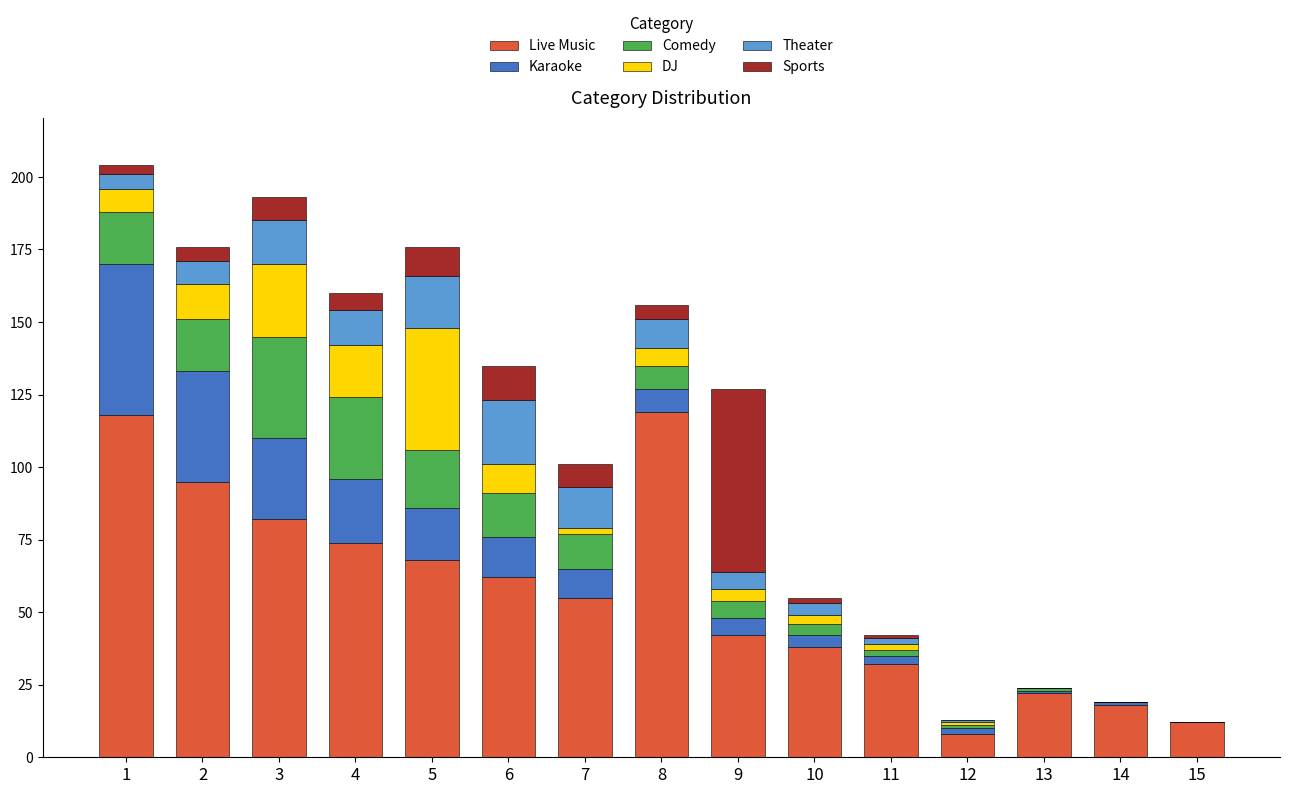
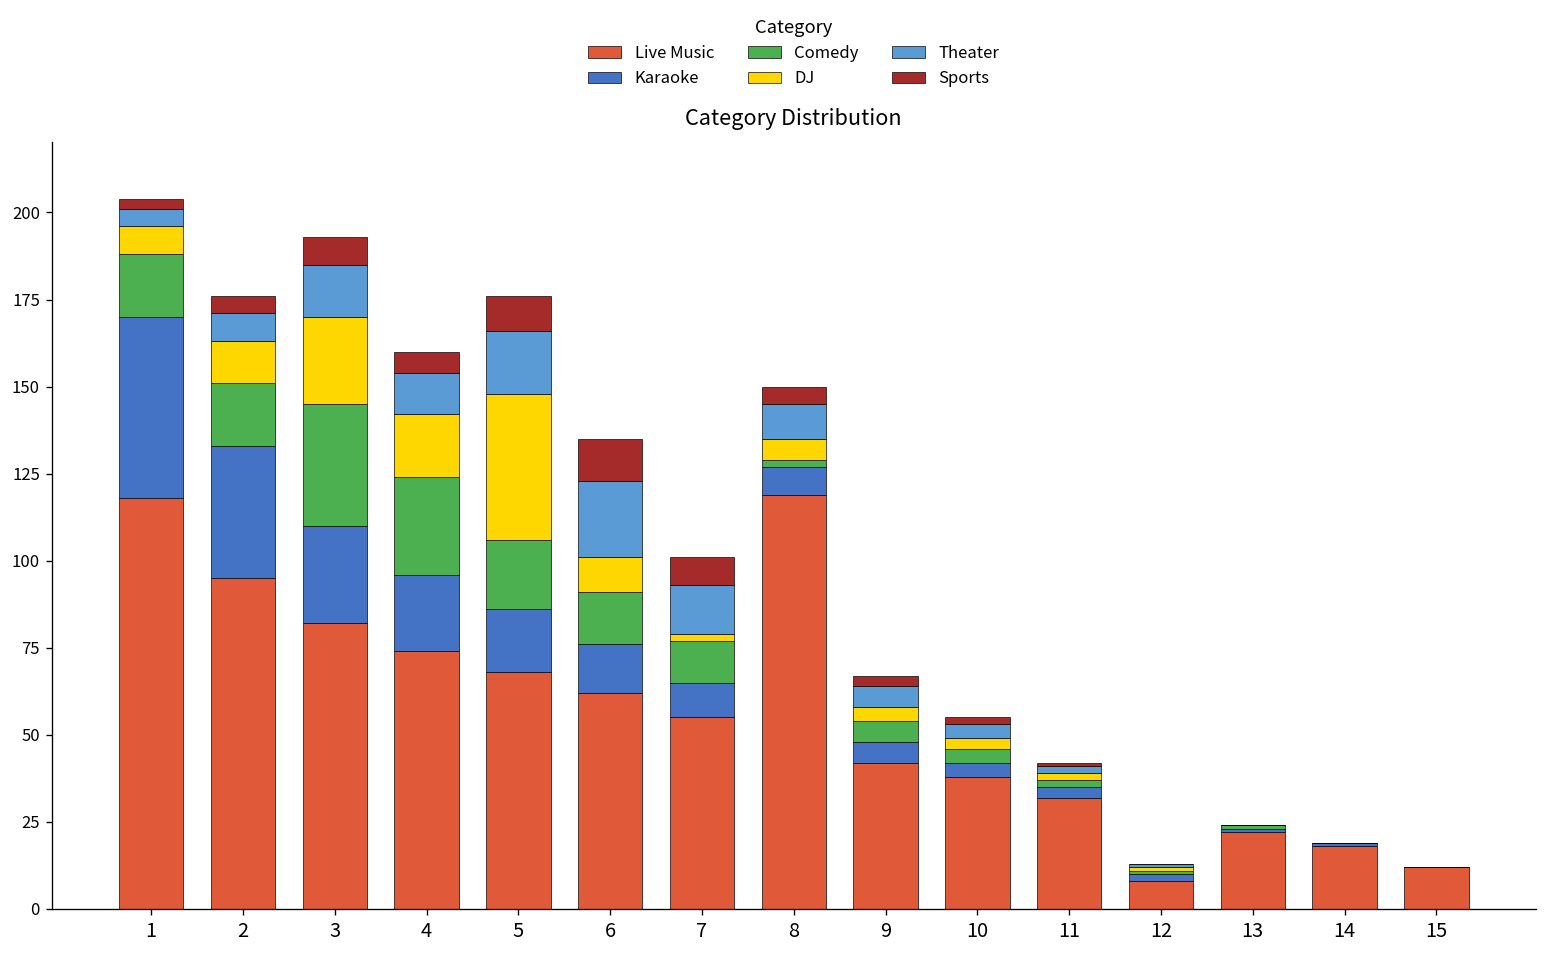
  {
    "Live Music": {
      "1": 118,
      "2": 95,
      "3": 82,
      "4": 74,
      "5": 68,
      "6": 62,
      "7": 55,
      "8": 119,
      "9": 42,
      "10": 38,
      "11": 32,
      "12": 8,
      "13": 22,
      "14": 18,
      "15": 12
    },
    "Comedy": {
      "1": 18,
      "2": 18,
      "3": 35,
      "4": 28,
      "5": 20,
      "6": 15,
      "7": 12,
-     "8": 8,
+     "8": 2,
      "9": 6,
      "10": 4,
      "11": 2,
      "12": 1,
      "13": 1,
      "14": 0,
      "15": 0
    },
    "DJ": {
      "1": 8,
      "2": 12,
      "3": 25,
      "4": 18,
      "5": 42,
      "6": 10,
      "7": 2,
      "8": 6,
      "9": 4,
      "10": 3,
      "11": 2,
      "12": 1,
      "13": 0,
      "14": 0,
      "15": 0
    },
    "Sports": {
      "1": 3,
      "2": 5,
      "3": 8,
      "4": 6,
      "5": 10,
      "6": 12,
      "7": 8,
      "8": 5,
-     "9": 63,
+     "9": 3,
      "10": 2,
      "11": 1,
      "12": 0,
      "13": 0,
      "14": 0,
      "15": 0
    }
  }
